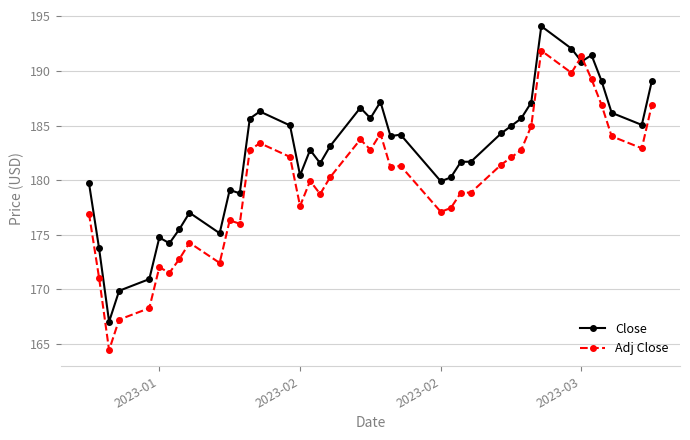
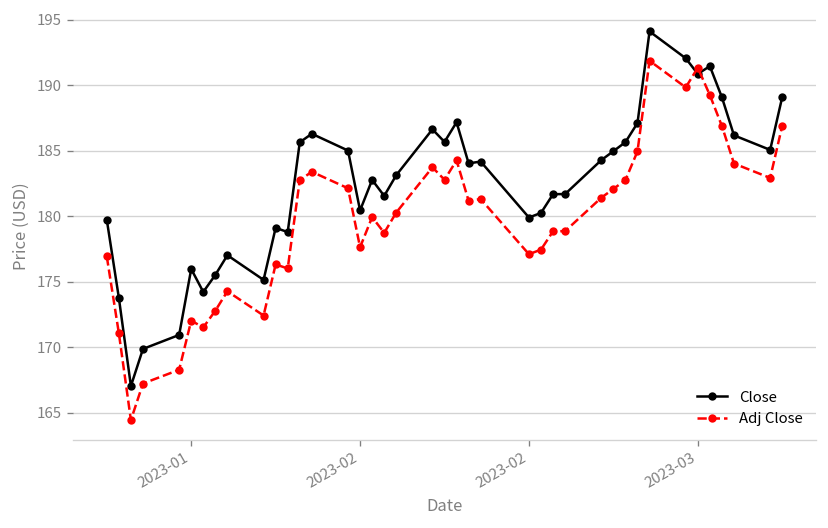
  {
    "Close": {
-     "2023-01": 174.8,
+     "2023-01": 176.0,
      "2023-03": 190.9
    },
    "Adj Close": {
      "2023-01": 172.0,
      "2023-03": 191.3
    }
  }
